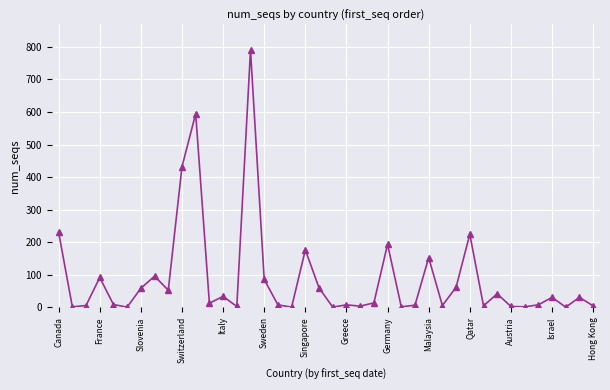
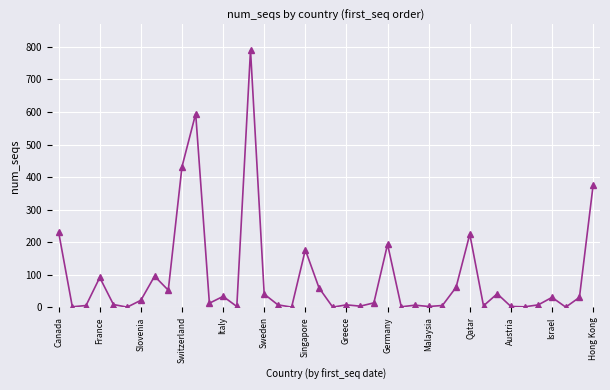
  {
    "Canada": 230,
    "France": 90,
-   "Slovenia": 60,
+   "Slovenia": 20,
    "Switzerland": 430,
    "Italy": 30,
-   "Sweden": 90,
+   "Sweden": 40,
    "Singapore": 180,
    "Greece": 10,
    "Germany": 190,
-   "Malaysia": 150,
+   "Malaysia": 0,
    "Qatar": 230,
    "Austria": 0,
    "Israel": 30,
-   "Hong Kong": 10
+   "Hong Kong": 380
  }
